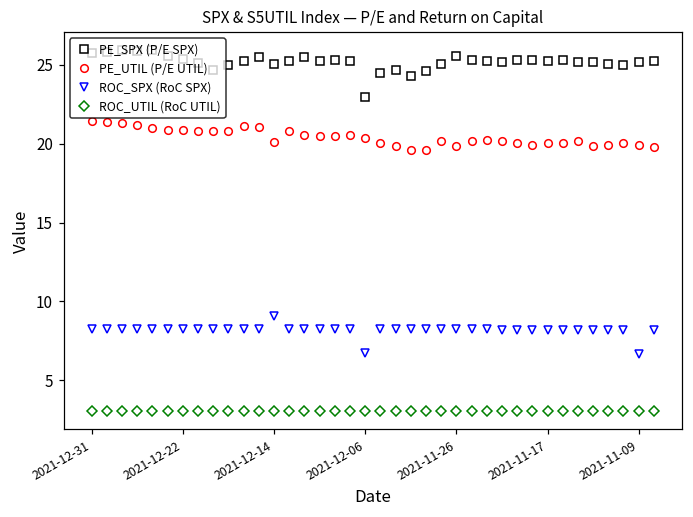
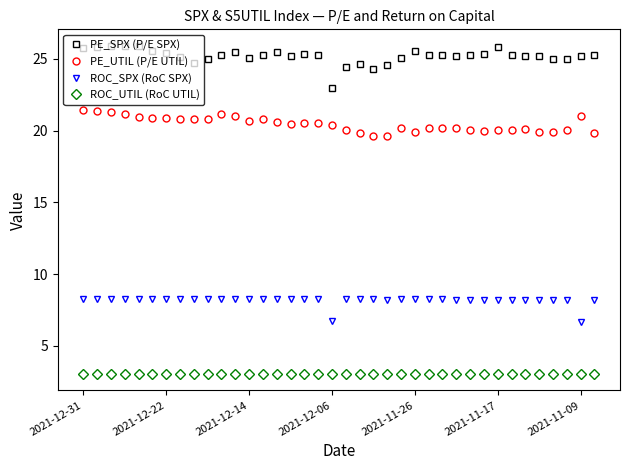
  {
    "PE_SPX (P/E SPX)": {
      "2021-12-14": 25.1,
      "2021-12-06": 23.0,
      "2021-11-26": 25.6,
-     "2021-11-17": 25.2,
+     "2021-11-17": 25.8,
      "2021-11-09": 25.2
    },
    "PE_UTIL (P/E UTIL)": {
      "2021-12-31": 21.4,
      "2021-12-22": 20.9,
-     "2021-12-14": 20.1,
+     "2021-12-14": 20.7,
      "2021-12-06": 20.4,
      "2021-11-26": 19.9,
      "2021-11-17": 20.1,
-     "2021-11-09": 19.9
+     "2021-11-09": 21.0
    },
    "ROC_SPX (RoC SPX)": {
      "2021-12-31": 8.3,
      "2021-12-22": 8.3,
-     "2021-12-14": 9.1,
+     "2021-12-14": 8.3,
      "2021-12-06": 6.7,
      "2021-11-26": 8.2,
      "2021-11-17": 8.2,
      "2021-11-09": 6.6
    },
    "ROC_UTIL (RoC UTIL)": {
      "2021-12-31": 3.0,
      "2021-12-22": 3.0,
      "2021-12-14": 3.0,
      "2021-12-06": 3.0,
      "2021-11-26": 3.0,
      "2021-11-17": 3.0,
      "2021-11-09": 3.0
    }
  }
